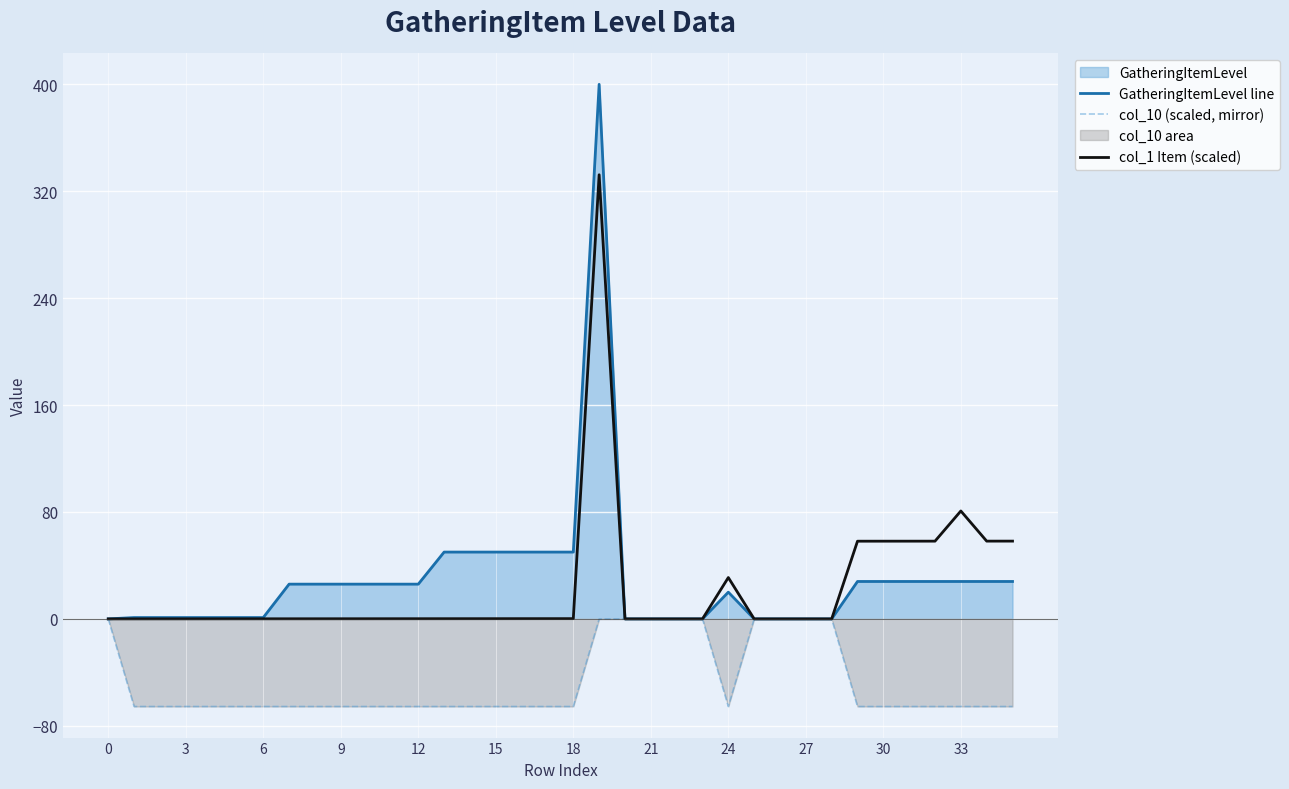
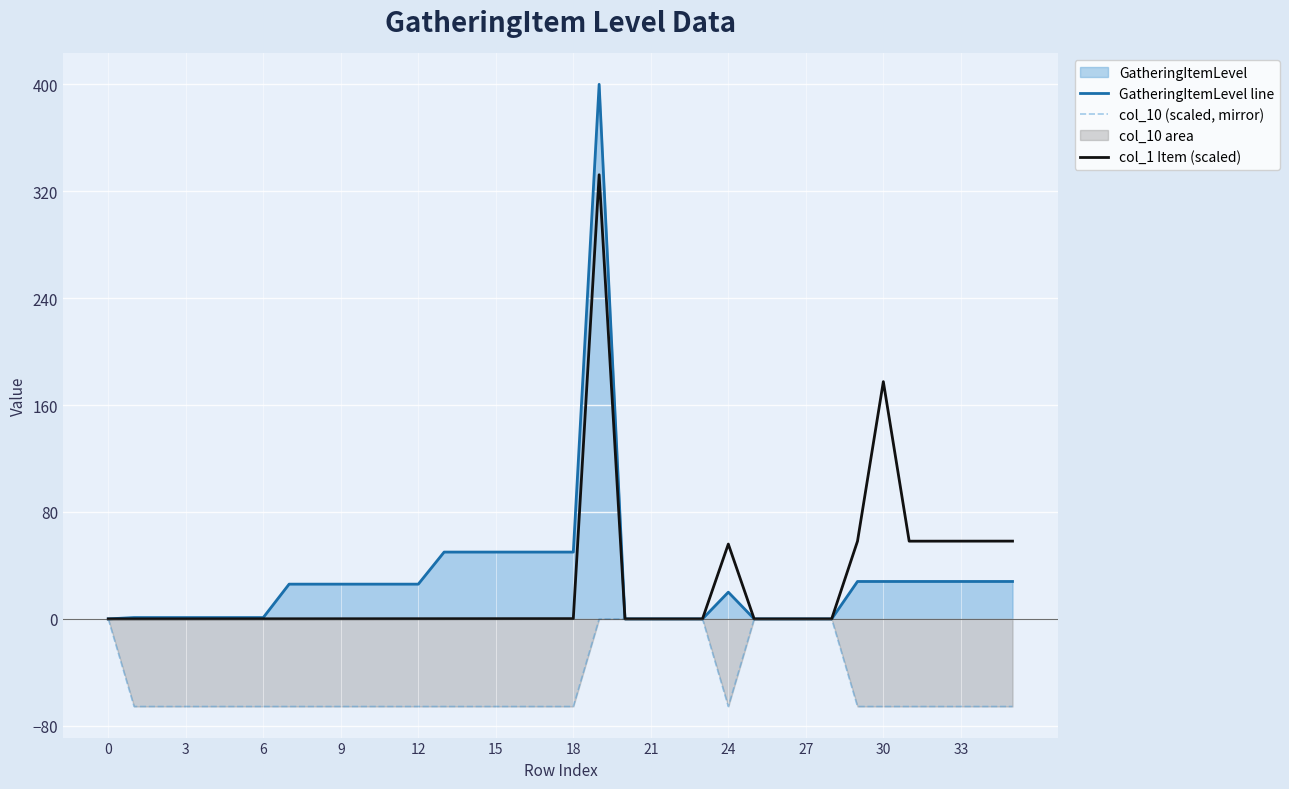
  {
    "col_1 Item (scaled)": {
-     "24": 31,
-     "30": 58,
-     "33": 81
+     "24": 56,
+     "30": 178,
+     "33": 58
    }
  }
